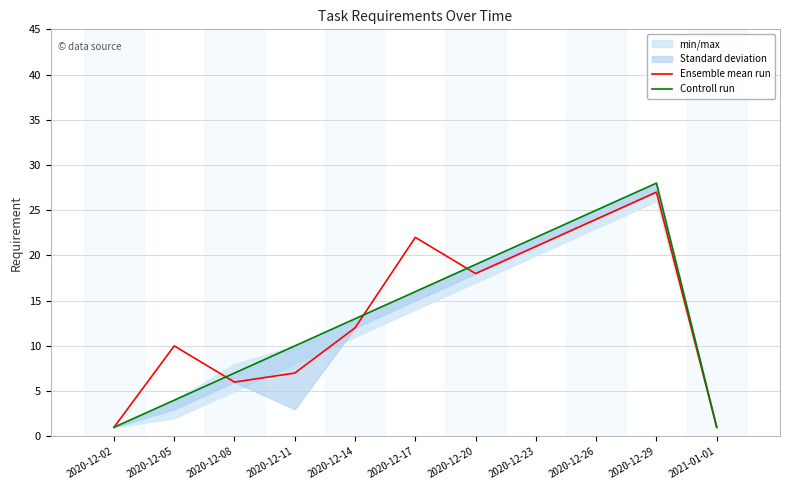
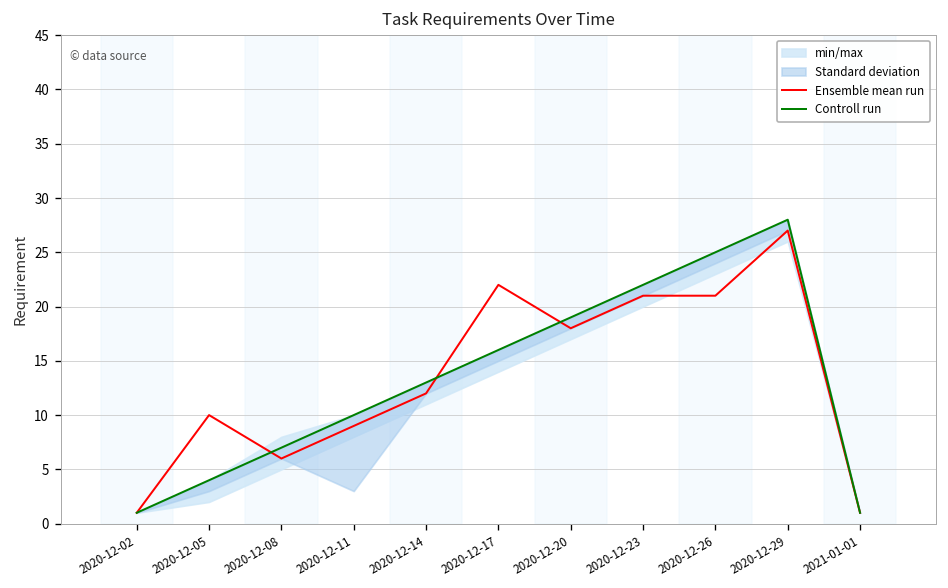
  {
    "Ensemble mean run": {
      "2020-12-05": 10,
      "2020-12-08": 6,
-     "2020-12-11": 7,
+     "2020-12-11": 9,
      "2020-12-14": 12,
      "2020-12-17": 22,
      "2020-12-20": 18,
      "2020-12-23": 21,
-     "2020-12-26": 24,
+     "2020-12-26": 21,
      "2020-12-29": 27
    }
  }
